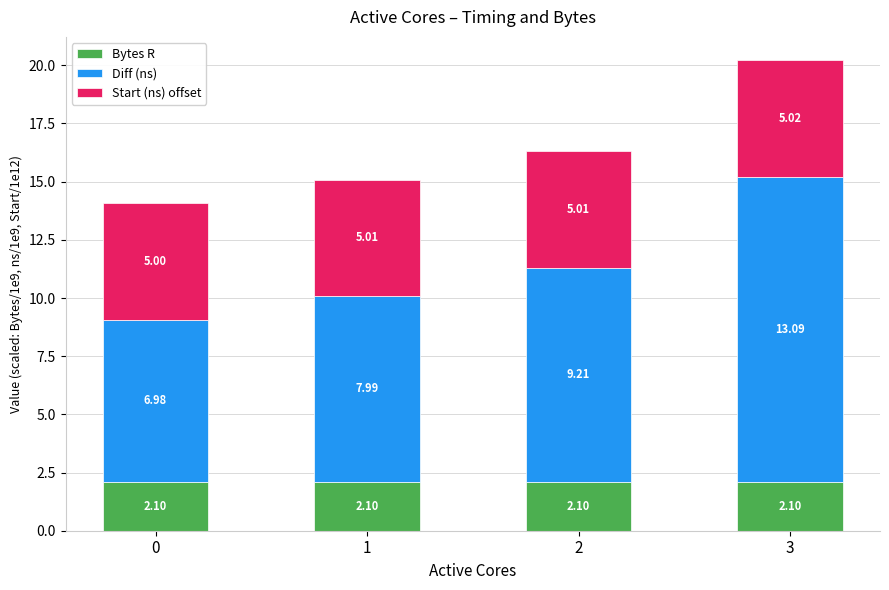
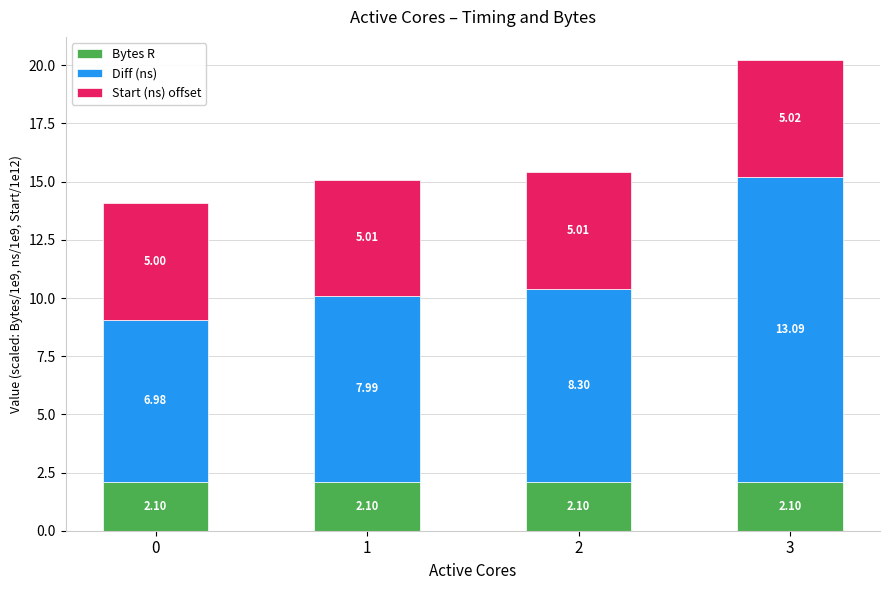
  {
    "Bytes R": {
      "0": 2.10,
      "1": 2.10,
      "2": 2.10,
      "3": 2.10
    },
    "Diff (ns)": {
      "0": 6.98,
      "1": 7.99,
-     "2": 9.21,
+     "2": 8.30,
      "3": 13.09
    },
    "Start (ns) offset": {
      "0": 5.00,
      "1": 5.01,
      "2": 5.01,
      "3": 5.02
    }
  }
